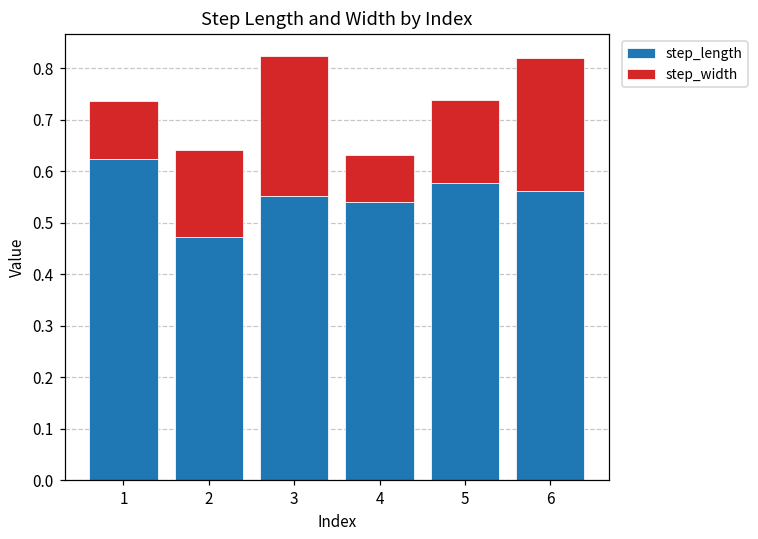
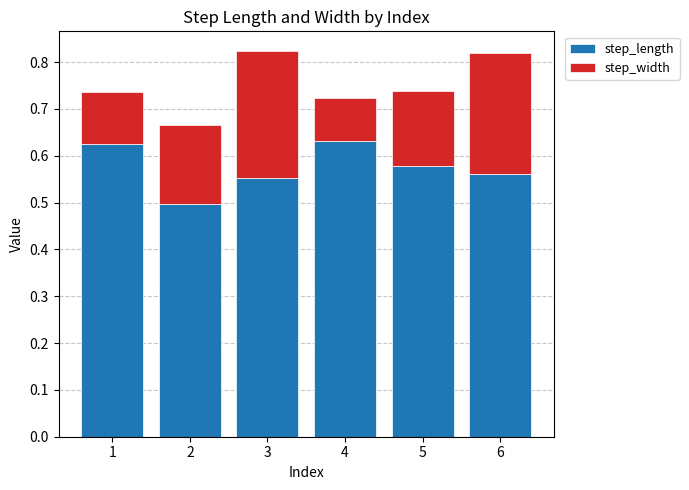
  {
    "step_length": {
      "1": 0.62,
-     "2": 0.47,
+     "2": 0.50,
      "3": 0.55,
-     "4": 0.54,
+     "4": 0.63,
      "5": 0.58,
      "6": 0.56
    },
    "step_width": {
      "1": 0.11,
      "2": 0.17,
      "3": 0.27,
      "4": 0.09,
      "5": 0.16,
      "6": 0.26
    }
  }
